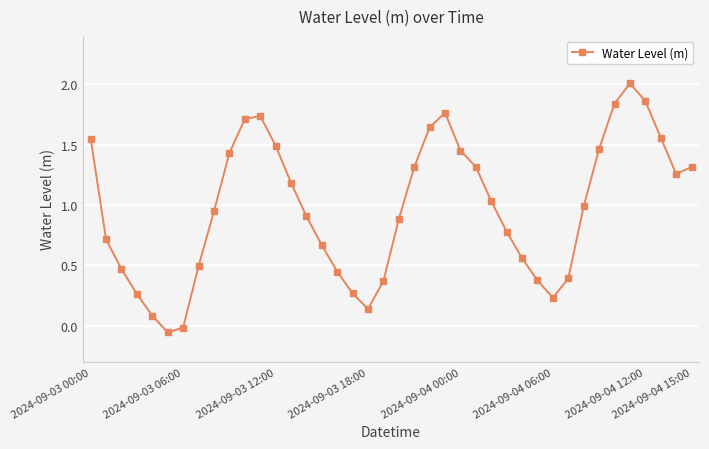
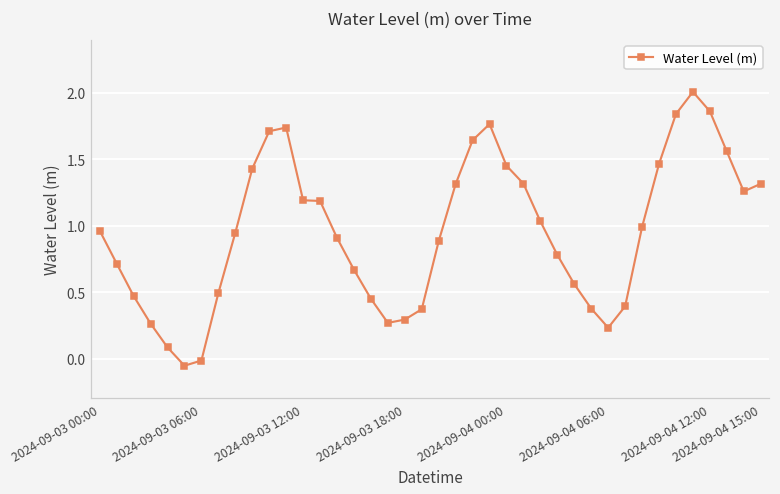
  {
-   "2024-09-03 00:00": 1.55,
+   "2024-09-03 00:00": 0.96,
    "2024-09-03 06:00": -0.01,
-   "2024-09-03 12:00": 1.49,
-   "2024-09-03 18:00": 0.14,
+   "2024-09-03 12:00": 1.19,
+   "2024-09-03 18:00": 0.29,
    "2024-09-04 00:00": 1.45,
    "2024-09-04 06:00": 0.23,
    "2024-09-04 12:00": 1.86,
    "2024-09-04 15:00": 1.31
  }
